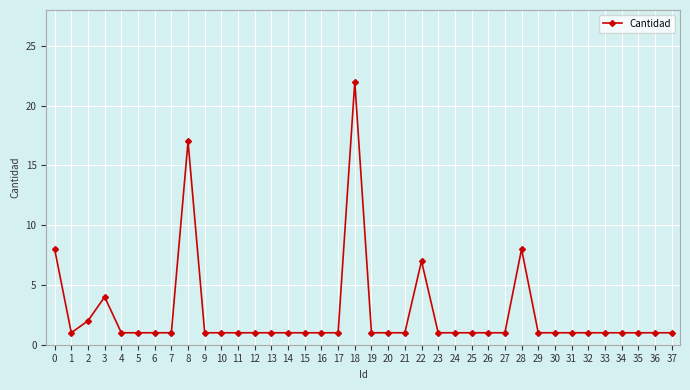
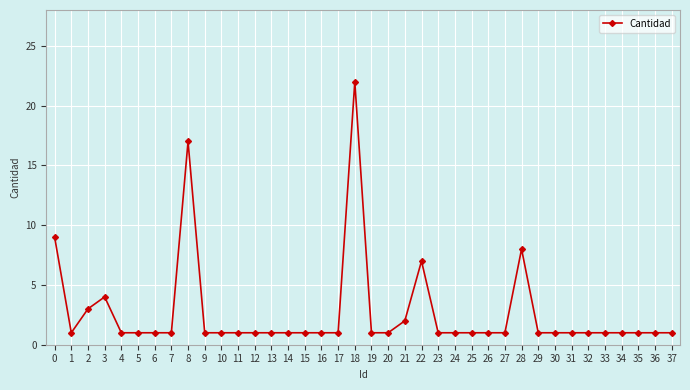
  {
-   "0": 8,
+   "0": 9,
    "1": 1,
-   "2": 2,
+   "2": 3,
    "3": 4,
    "4": 1,
    "5": 1,
    "6": 1,
    "7": 1,
    "8": 17,
    "9": 1,
    "10": 1,
    "11": 1,
    "12": 1,
    "13": 1,
    "14": 1,
    "15": 1,
    "16": 1,
    "17": 1,
    "18": 22,
    "19": 1,
    "20": 1,
-   "21": 1,
+   "21": 2,
    "22": 7,
    "23": 1,
    "24": 1,
    "25": 1,
    "26": 1,
    "27": 1,
    "28": 8,
    "29": 1,
    "30": 1,
    "31": 1,
    "32": 1,
    "33": 1,
    "34": 1,
    "35": 1,
    "36": 1,
    "37": 1
  }
